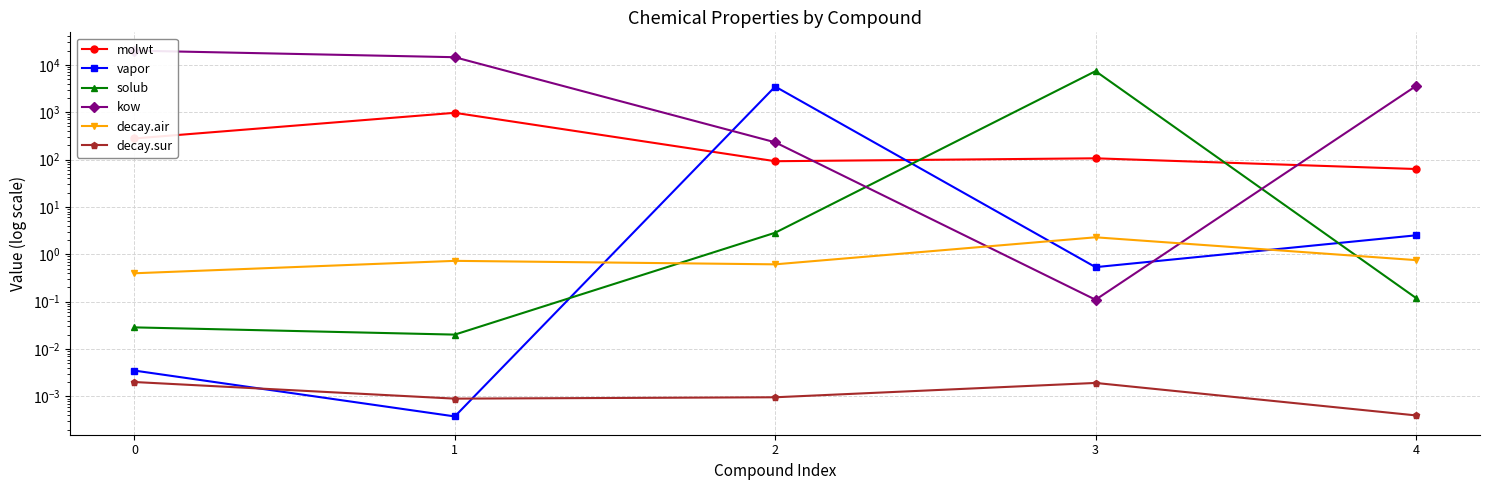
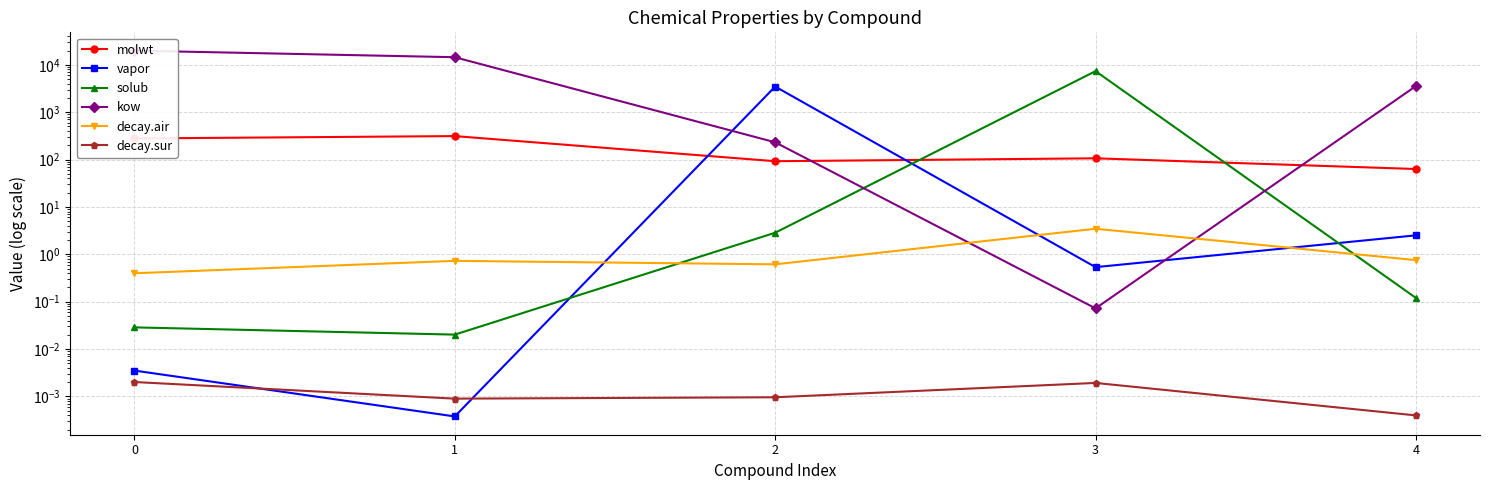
  {
    "molwt": {
-     "1": 1000,
+     "1": 300,
      "2": 90,
      "3": 110,
      "4": 60
    },
    "vapor": {
      "0": 0.004,
      "1": 0.0004,
      "2": 3000,
      "3": 0.5,
      "4": 3
    },
    "solub": {
      "0": 0.03,
      "1": 0.02,
      "2": 3,
      "3": 7000,
      "4": 0.12
    },
    "kow": {
      "1": 14000,
      "2": 200,
-     "3": 0.11,
+     "3": 0.07,
      "4": 4000
    },
    "decay.air": {
      "0": 0.4,
      "1": 0.7,
      "2": 0.6,
-     "3": 2,
+     "3": 3,
      "4": 0.8
    },
    "decay.sur": {
      "0": 0.0020,
      "1": 0.0009,
      "2": 0.0010,
      "3": 0.0019,
      "4": 0.0004
    }
  }
